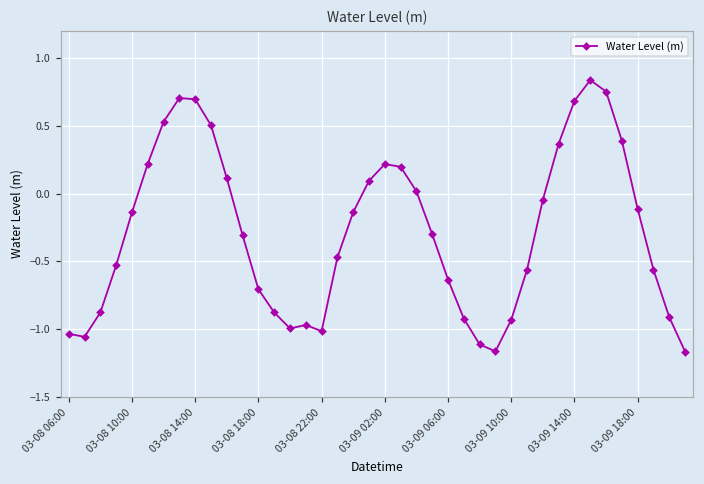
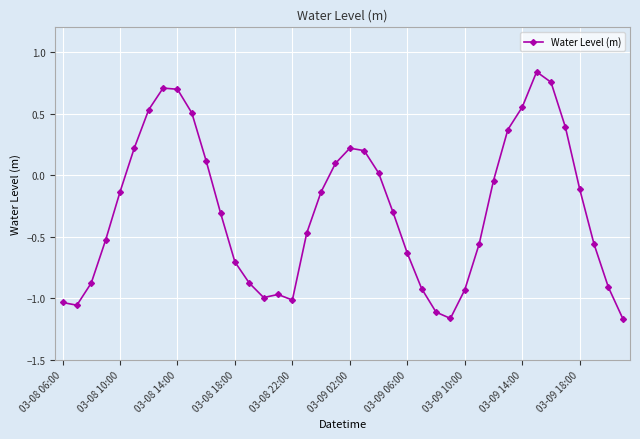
  {
    "03-08 06:00": -1.04,
    "03-08 10:00": -0.14,
    "03-08 14:00": 0.70,
    "03-08 18:00": -0.71,
    "03-08 22:00": -1.02,
    "03-09 02:00": 0.22,
    "03-09 06:00": -0.63,
    "03-09 10:00": -0.93,
-   "03-09 14:00": 0.69,
+   "03-09 14:00": 0.55,
    "03-09 18:00": -0.11
  }
